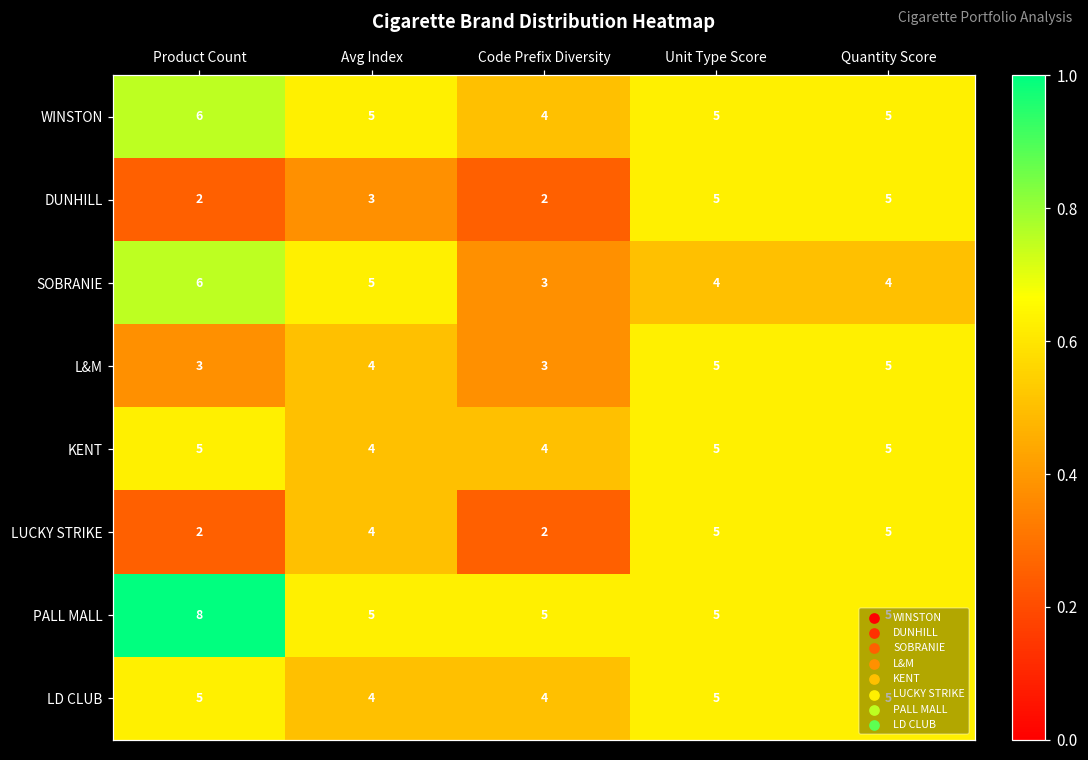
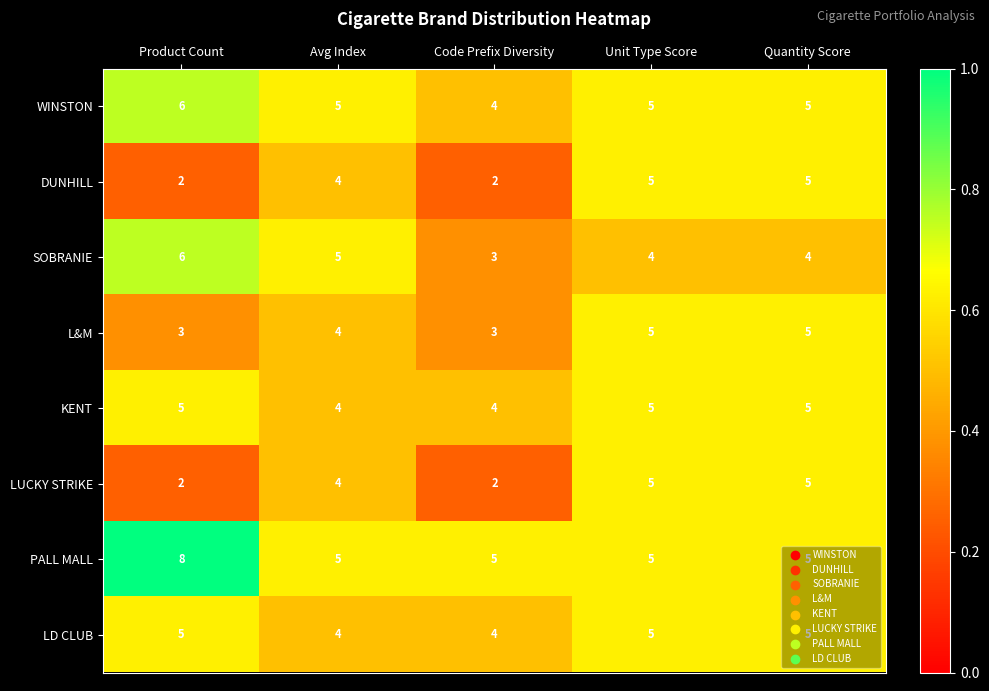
  {
    "WINSTON": {
      "Product Count": 6,
      "Avg Index": 5,
      "Code Prefix Diversity": 4,
      "Unit Type Score": 5,
      "Quantity Score": 5
    },
    "DUNHILL": {
      "Product Count": 2,
-     "Avg Index": 3,
+     "Avg Index": 4,
      "Code Prefix Diversity": 2,
      "Unit Type Score": 5,
      "Quantity Score": 5
    },
    "SOBRANIE": {
      "Product Count": 6,
      "Avg Index": 5,
      "Code Prefix Diversity": 3,
      "Unit Type Score": 4,
      "Quantity Score": 4
    },
    "L&M": {
      "Product Count": 3,
      "Avg Index": 4,
      "Code Prefix Diversity": 3,
      "Unit Type Score": 5,
      "Quantity Score": 5
    },
    "KENT": {
      "Product Count": 5,
      "Avg Index": 4,
      "Code Prefix Diversity": 4,
      "Unit Type Score": 5,
      "Quantity Score": 5
    },
    "LUCKY STRIKE": {
      "Product Count": 2,
      "Avg Index": 4,
      "Code Prefix Diversity": 2,
      "Unit Type Score": 5,
      "Quantity Score": 5
    },
    "PALL MALL": {
      "Product Count": 8,
      "Avg Index": 5,
      "Code Prefix Diversity": 5,
      "Unit Type Score": 5
    },
    "LD CLUB": {
      "Product Count": 5,
      "Avg Index": 4,
      "Code Prefix Diversity": 4,
      "Unit Type Score": 5
    }
  }
